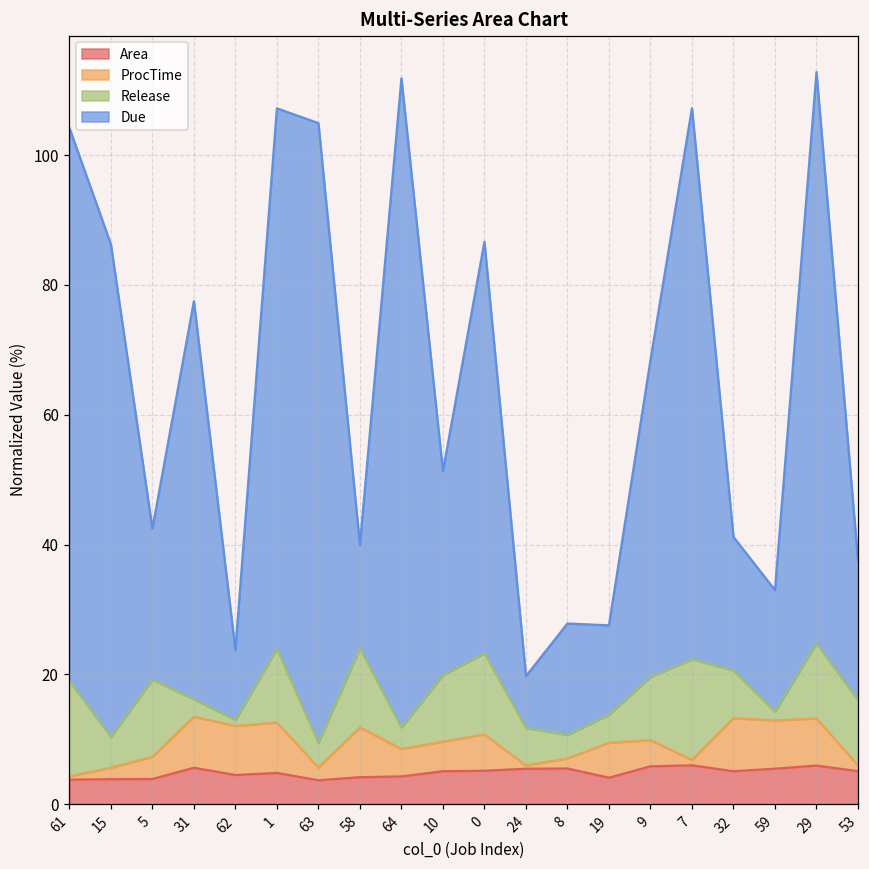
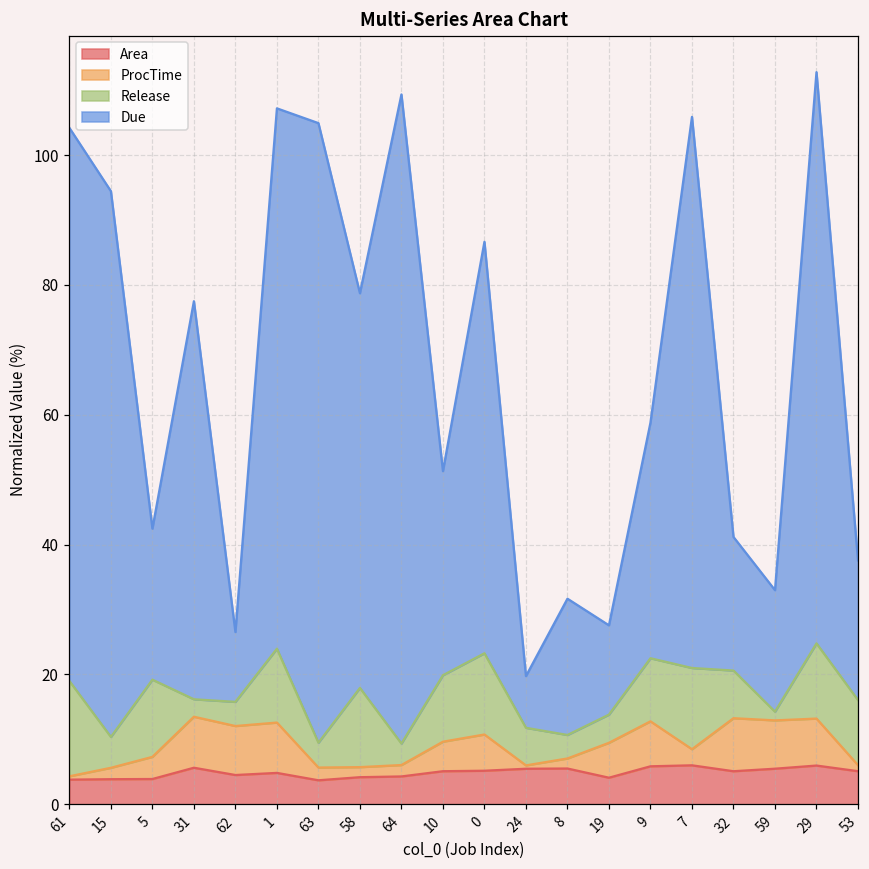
  {
    "Area": {
      "61": 4,
      "15": 4,
      "5": 4,
      "31": 6,
      "62": 4,
      "1": 5,
      "63": 4,
      "58": 4,
      "64": 4,
      "10": 5,
      "0": 5,
      "24": 5,
      "8": 5,
      "19": 4,
      "9": 6,
      "7": 6,
      "32": 5,
      "59": 5,
      "29": 6,
      "53": 5
    },
    "ProcTime": {
      "61": 1,
      "15": 2,
      "5": 3,
      "31": 8,
      "62": 8,
      "1": 8,
      "63": 2,
-     "58": 8,
-     "64": 4,
+     "58": 2,
+     "64": 2,
      "10": 5,
      "0": 6,
      "24": 1,
      "8": 2,
      "19": 5,
-     "9": 4,
-     "7": 1,
+     "9": 7,
+     "7": 2,
      "32": 8,
      "59": 7,
      "29": 7,
      "53": 1
    },
    "Release": {
      "61": 15,
      "15": 5,
      "5": 12,
      "31": 3,
-     "62": 1,
+     "62": 4,
      "1": 11,
      "63": 4,
      "58": 12,
      "64": 3,
      "10": 10,
      "0": 13,
      "24": 6,
      "8": 4,
      "19": 4,
      "9": 10,
-     "7": 16,
+     "7": 13,
      "32": 7,
      "59": 1,
      "29": 12,
      "53": 10
    },
    "Due": {
      "61": 85,
-     "15": 76,
+     "15": 84,
      "5": 23,
      "31": 61,
      "62": 11,
      "1": 83,
      "63": 95,
-     "58": 16,
+     "58": 61,
      "64": 100,
      "10": 31,
      "0": 63,
      "24": 8,
-     "8": 17,
+     "8": 21,
      "19": 14,
-     "9": 49,
+     "9": 36,
      "7": 85,
      "32": 21,
      "59": 19,
      "29": 88,
      "53": 22
    }
  }
